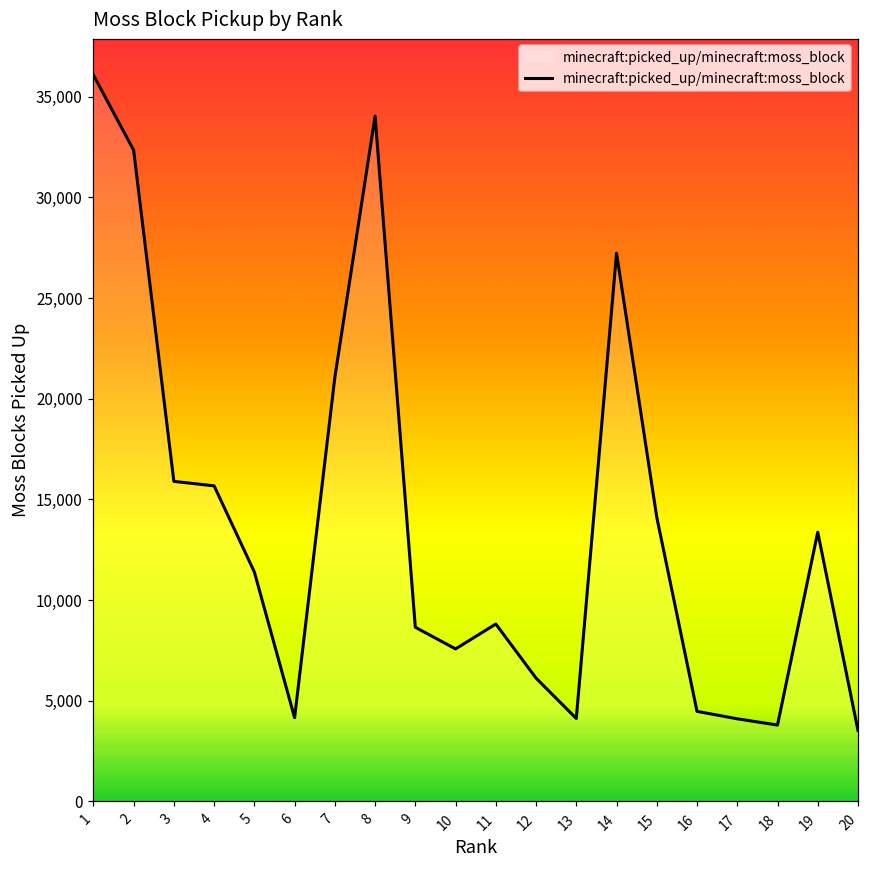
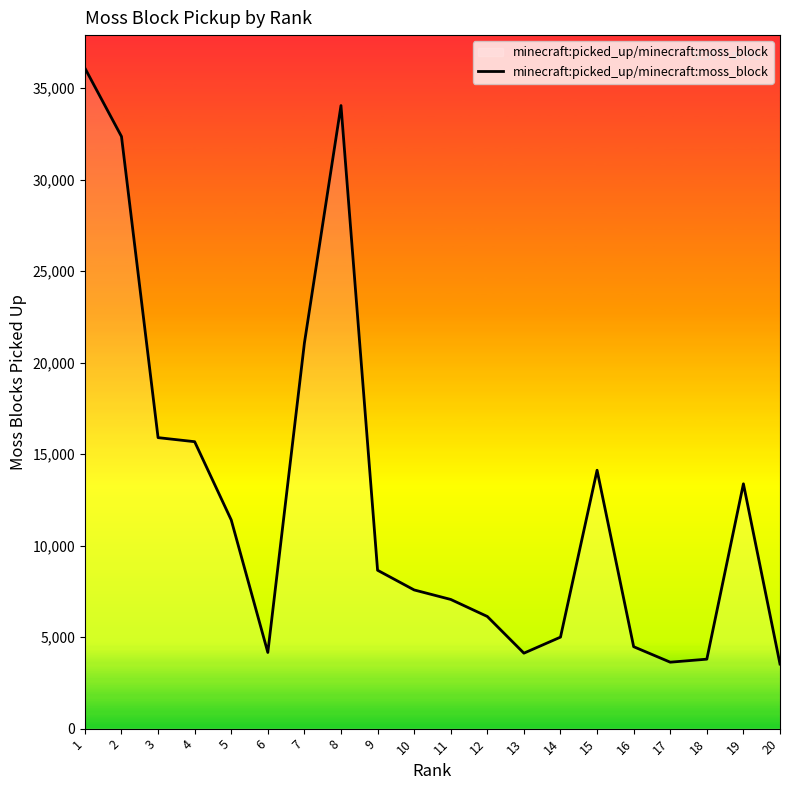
  {
    "1": "36,100",
    "2": "32,400",
    "3": "15,900",
    "4": "15,700",
    "5": "11,400",
    "6": "4,200",
    "7": "21,100",
    "8": "34,000",
    "9": "8,700",
    "10": "7,600",
-   "11": "8,800",
+   "11": "7,100",
    "12": "6,100",
    "13": "4,100",
-   "14": "27,200",
+   "14": "5,000",
    "15": "14,100",
    "16": "4,500",
-   "17": "4,100",
+   "17": "3,600",
    "18": "3,800",
    "19": "13,400",
    "20": "3,500"
  }
